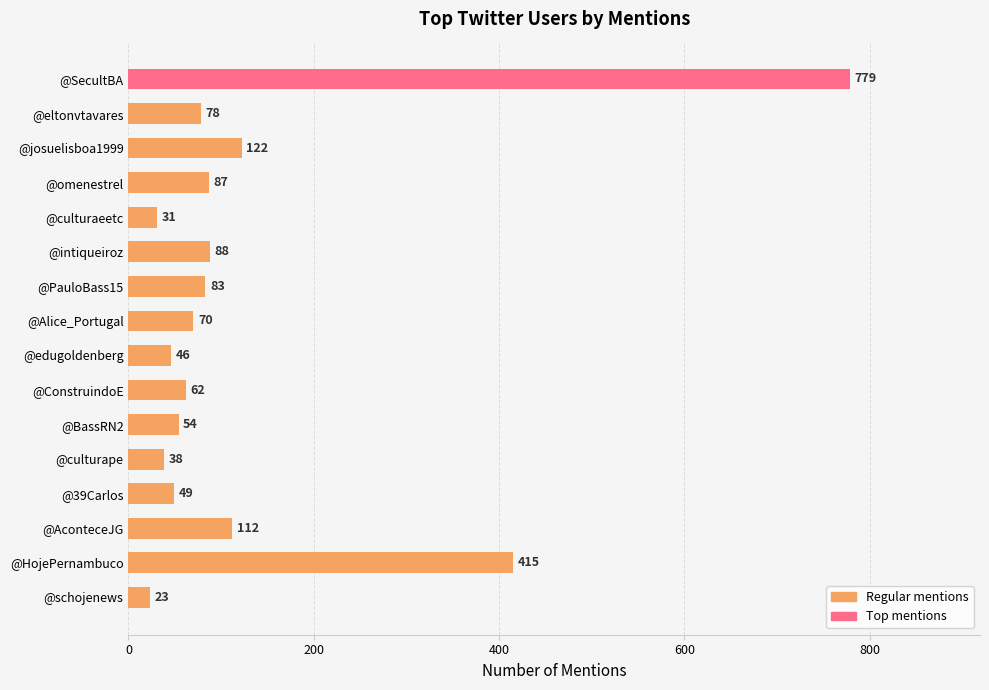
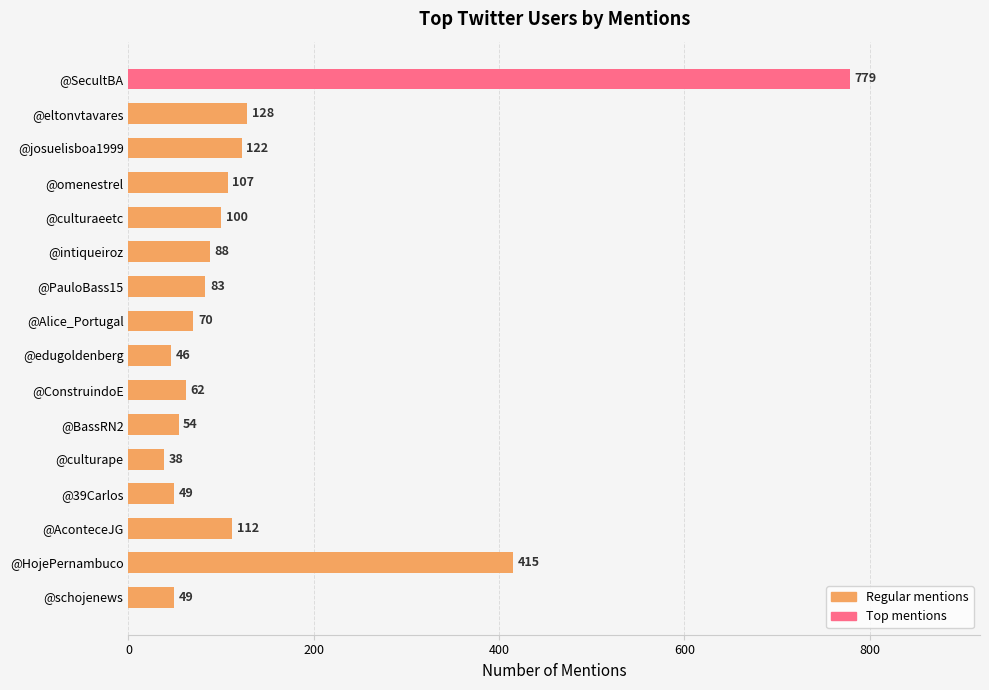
  {
    "@SecultBA": 779,
-   "@eltonvtavares": 78,
+   "@eltonvtavares": 128,
    "@josuelisboa1999": 122,
-   "@omenestrel": 87,
-   "@culturaeetc": 31,
+   "@omenestrel": 107,
+   "@culturaeetc": 100,
    "@intiqueiroz": 88,
    "@PauloBass15": 83,
    "@Alice_Portugal": 70,
    "@edugoldenberg": 46,
    "@ConstruindoE": 62,
    "@BassRN2": 54,
    "@culturape": 38,
    "@39Carlos": 49,
    "@AconteceJG": 112,
    "@HojePernambuco": 415,
-   "@schojenews": 23
+   "@schojenews": 49
  }
